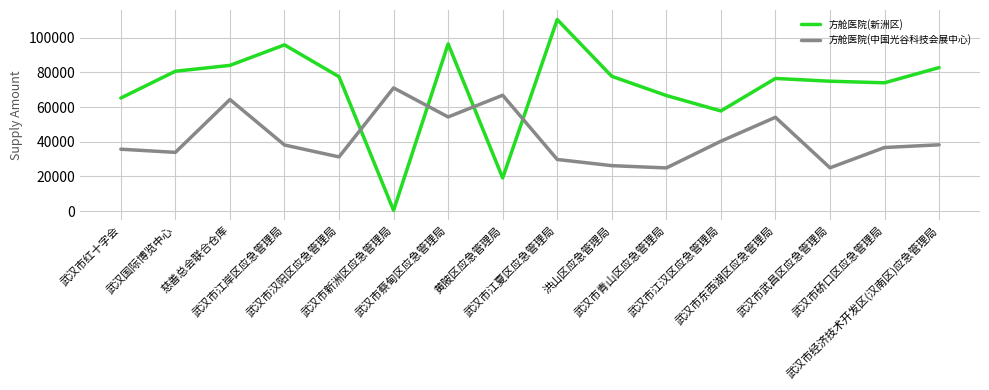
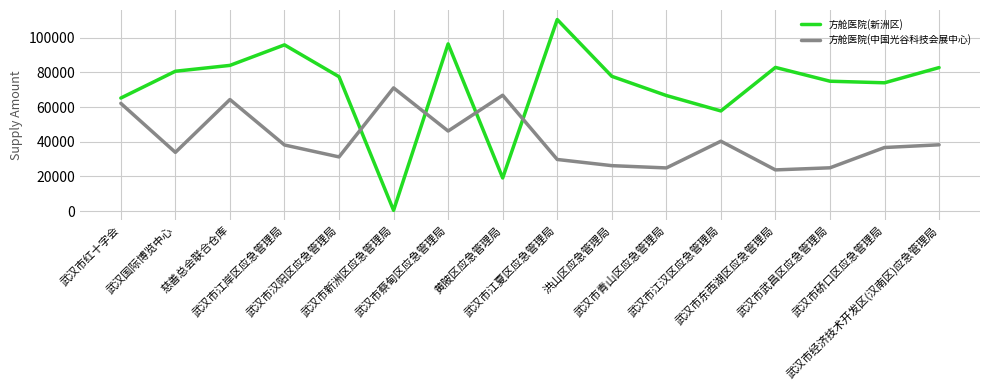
  {
    "方舱医院(新洲区)": {
      "武汉市红十字会": 65000,
      "武汉国际博览中心": 81000,
      "慈善总会联合仓库": 84000,
      "武汉市江岸区应急管理局": 96000,
      "武汉市汉阳区应急管理局": 77000,
      "武汉市新洲区应急管理局": 0,
      "武汉市蔡甸区应急管理局": 96000,
      "黄陂区应急管理局": 19000,
      "武汉市江夏区应急管理局": 110000,
      "洪山区应急管理局": 78000,
      "武汉市青山区应急管理局": 67000,
      "武汉市江汉区应急管理局": 58000,
-     "武汉市东西湖区应急管理局": 76000,
+     "武汉市东西湖区应急管理局": 83000,
      "武汉市武昌区应急管理局": 75000,
      "武汉市硚口区应急管理局": 74000,
      "武汉市经济技术开发区(汉南区)应急管理局": 83000
    },
    "方舱医院(中国光谷科技会展中心)": {
-     "武汉市红十字会": 36000,
+     "武汉市红十字会": 62000,
      "武汉国际博览中心": 34000,
      "慈善总会联合仓库": 64000,
      "武汉市江岸区应急管理局": 38000,
      "武汉市汉阳区应急管理局": 31000,
      "武汉市新洲区应急管理局": 71000,
-     "武汉市蔡甸区应急管理局": 54000,
+     "武汉市蔡甸区应急管理局": 46000,
      "黄陂区应急管理局": 67000,
      "武汉市江夏区应急管理局": 30000,
      "洪山区应急管理局": 26000,
      "武汉市青山区应急管理局": 25000,
      "武汉市江汉区应急管理局": 40000,
-     "武汉市东西湖区应急管理局": 54000,
+     "武汉市东西湖区应急管理局": 24000,
      "武汉市武昌区应急管理局": 25000,
      "武汉市硚口区应急管理局": 37000,
      "武汉市经济技术开发区(汉南区)应急管理局": 38000
    }
  }
